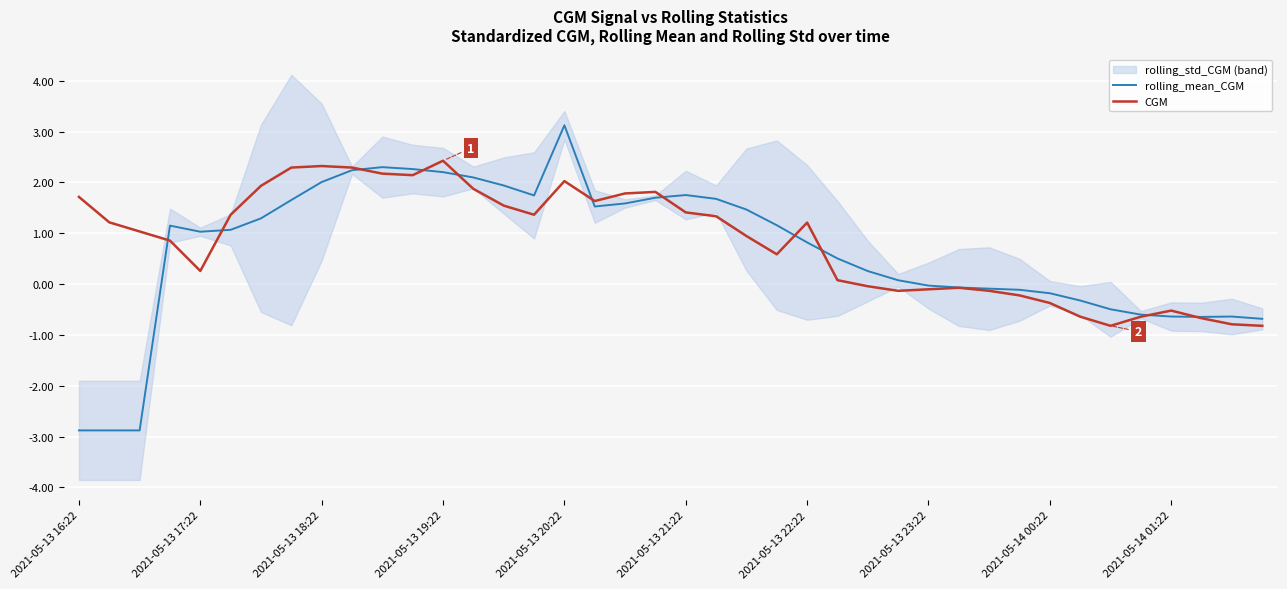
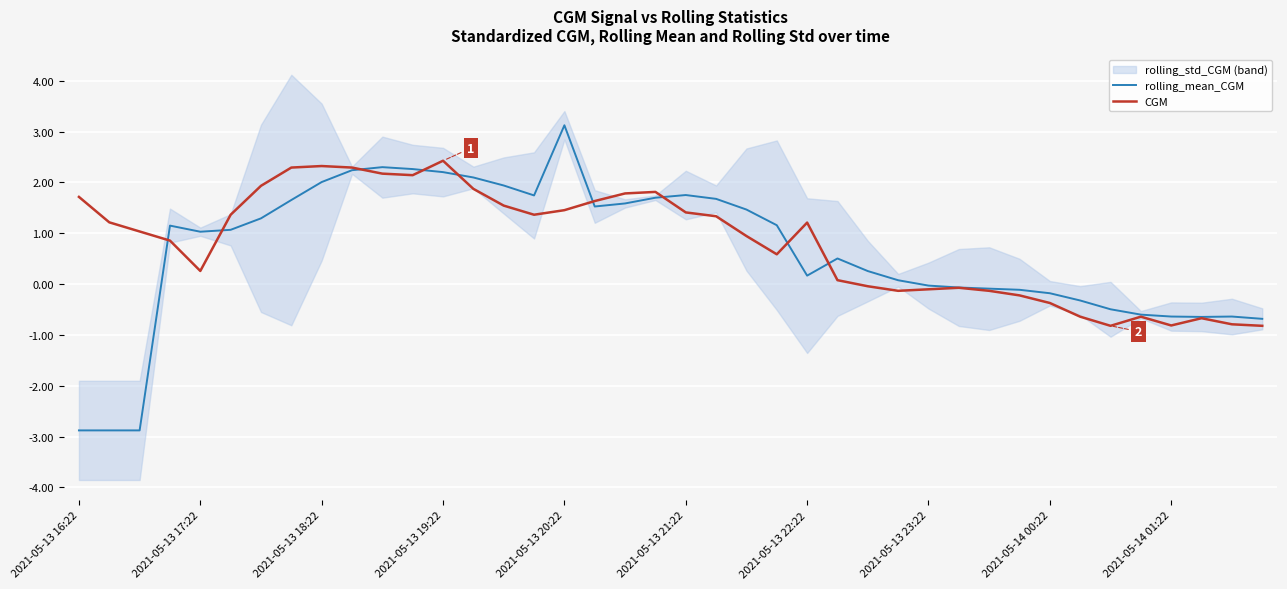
  {
    "rolling_mean_CGM": {
      "2021-05-13 16:22": -2.9,
      "2021-05-13 17:22": 1.0,
      "2021-05-13 18:22": 2.0,
      "2021-05-13 19:22": 2.2,
      "2021-05-13 20:22": 3.1,
      "2021-05-13 21:22": 1.8,
-     "2021-05-13 22:22": 0.8,
+     "2021-05-13 22:22": 0.2,
      "2021-05-13 23:22": 0.0,
      "2021-05-14 00:22": -0.2,
      "2021-05-14 01:22": -0.6
    },
    "CGM": {
      "2021-05-13 16:22": 1.7,
      "2021-05-13 17:22": 0.3,
      "2021-05-13 18:22": 2.3,
      "2021-05-13 19:22": 2.4,
-     "2021-05-13 20:22": 2.0,
+     "2021-05-13 20:22": 1.5,
      "2021-05-13 21:22": 1.4,
      "2021-05-13 22:22": 1.2,
      "2021-05-13 23:22": -0.1,
      "2021-05-14 00:22": -0.4,
-     "2021-05-14 01:22": -0.5
+     "2021-05-14 01:22": -0.8
    }
  }
